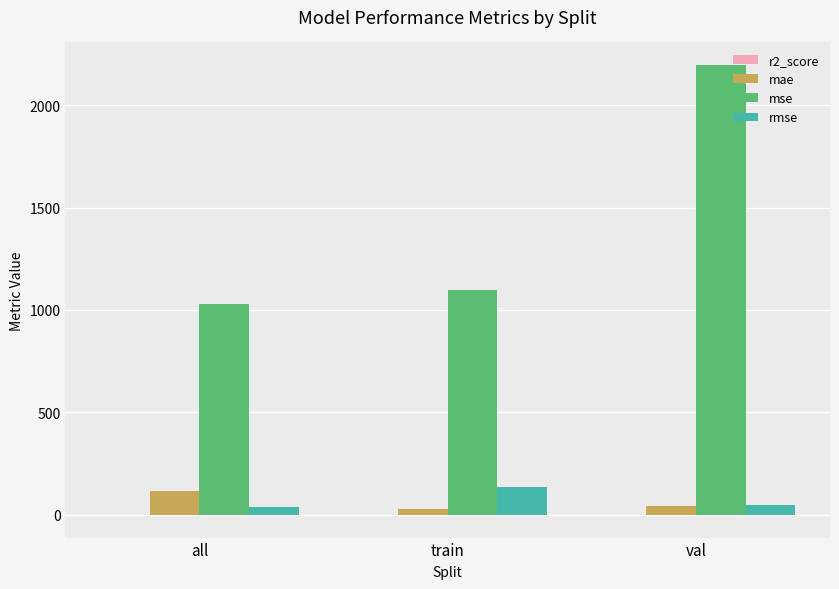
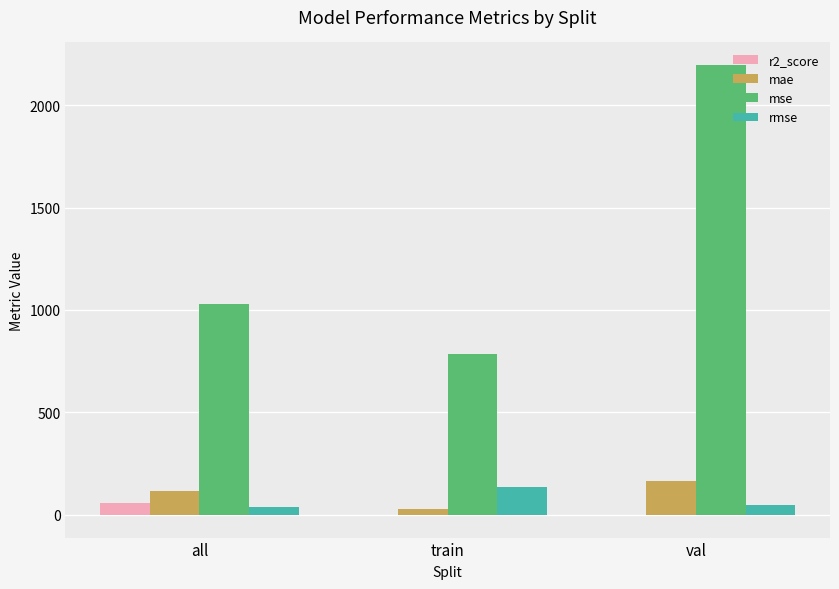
  {
    "r2_score": {
-     "all": 0
+     "all": 60
    },
    "mae": {
      "all": 120,
      "train": 30,
-     "val": 40
+     "val": 170
    },
    "mse": {
      "all": 1030,
-     "train": 1100,
+     "train": 780,
      "val": 2200
    },
    "rmse": {
      "all": 40,
      "train": 130,
      "val": 50
    }
  }
